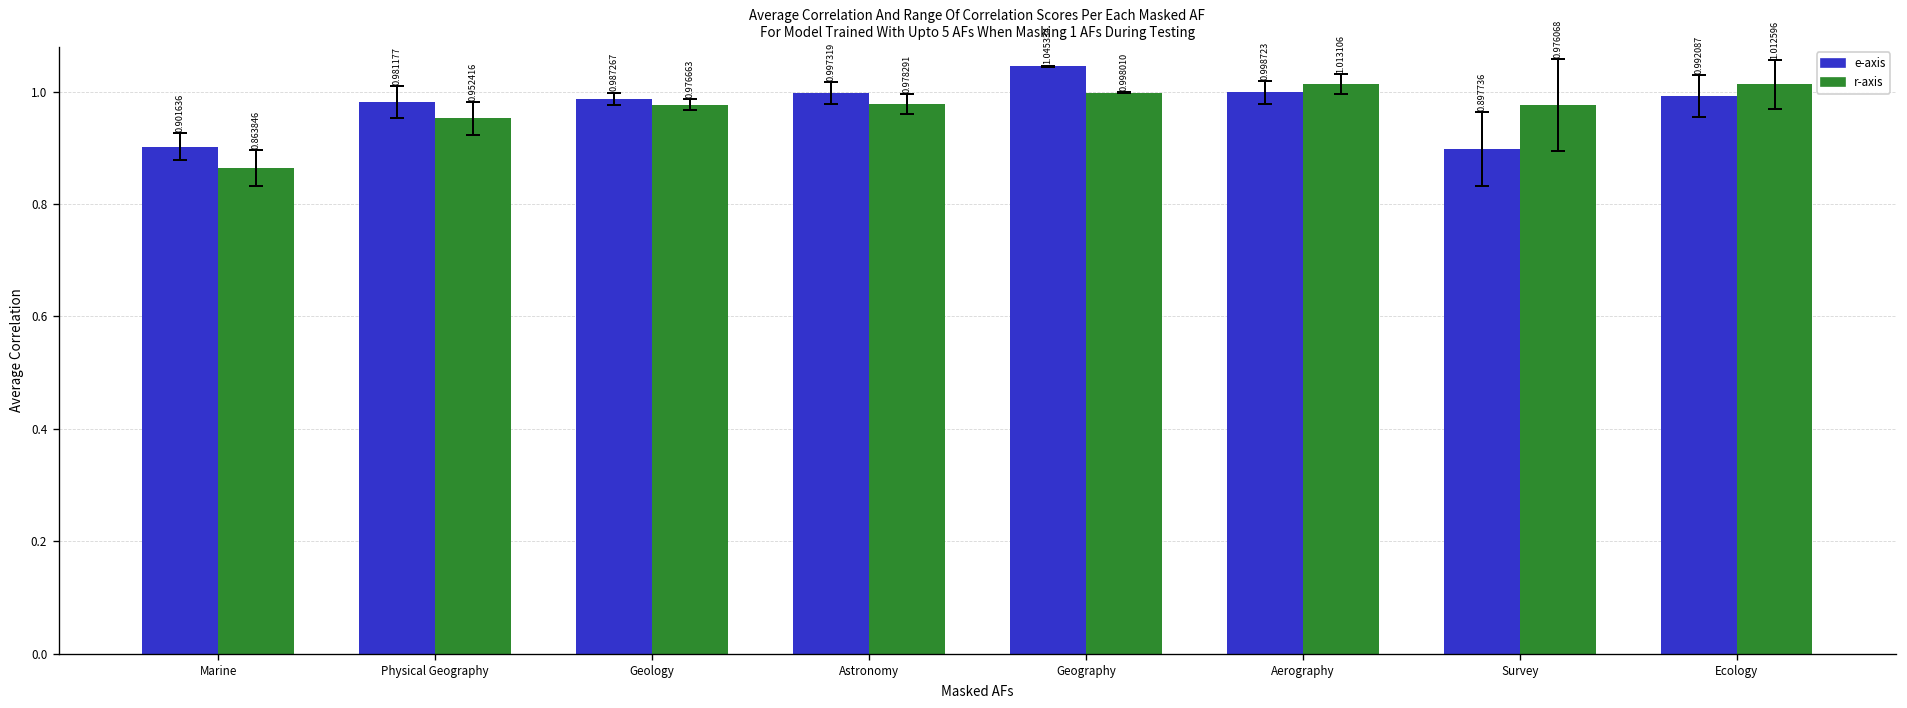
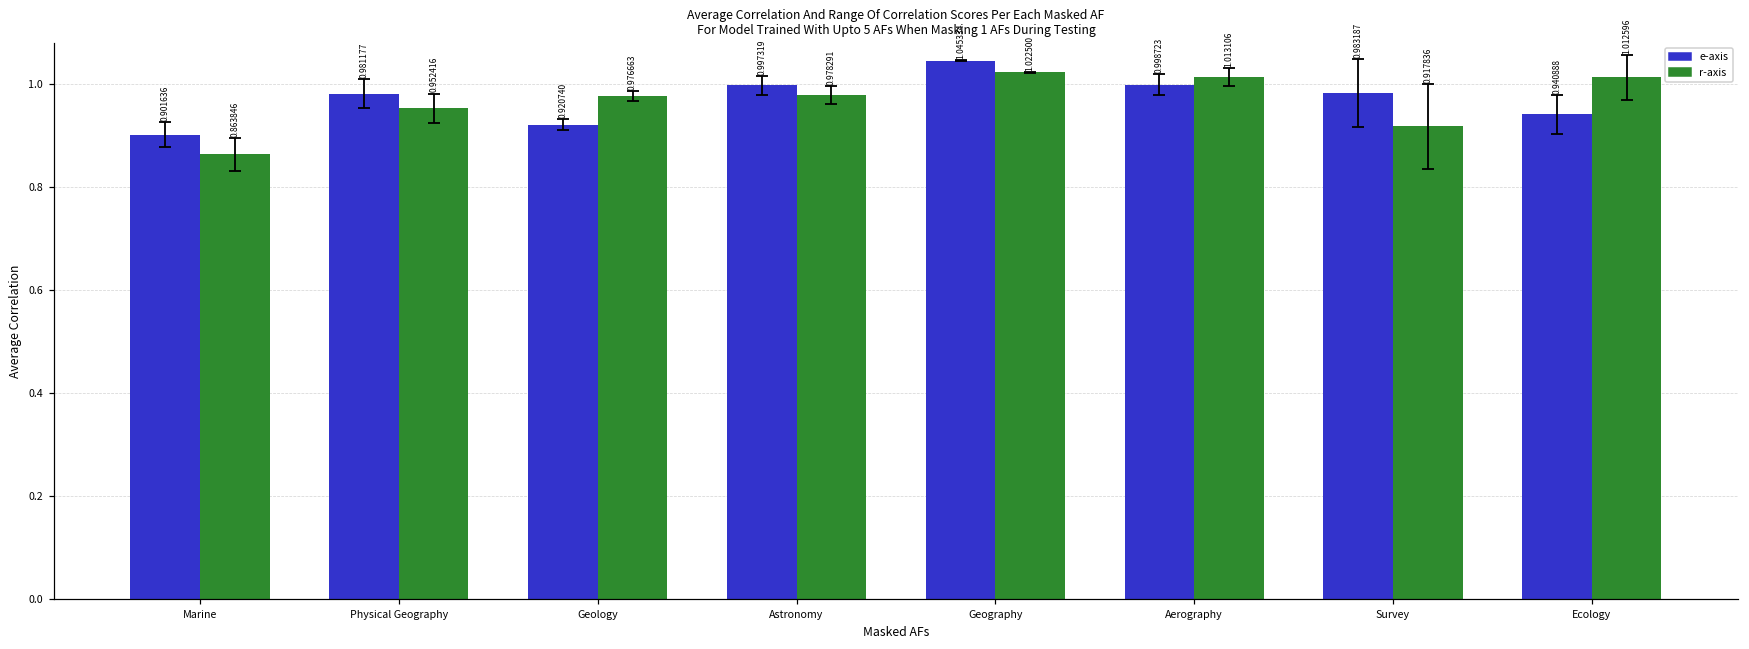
  {
    "e-axis": {
-     "Geology": 0.987267,
-     "Survey": 0.897736,
-     "Ecology": 0.992087
+     "Geology": 0.920740,
+     "Survey": 0.983187,
+     "Ecology": 0.940888
    },
    "r-axis": {
-     "Geography": 0.998010,
-     "Survey": 0.976068
+     "Geography": 1.022500,
+     "Survey": 0.917836
    }
  }
